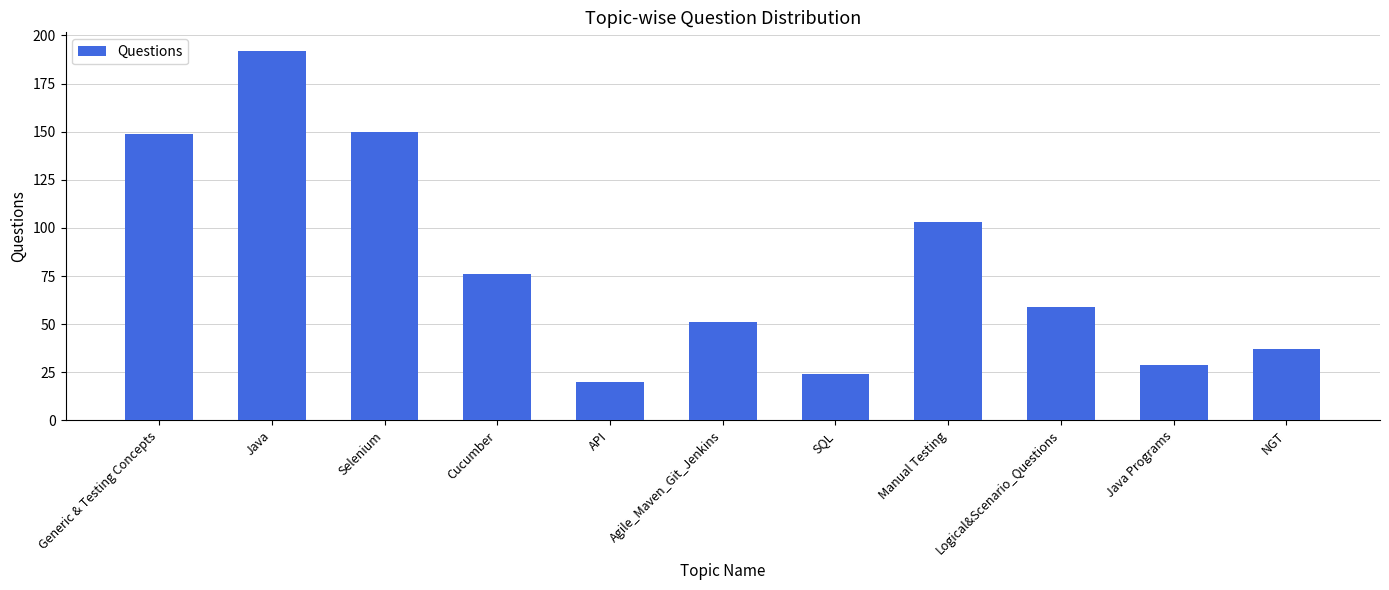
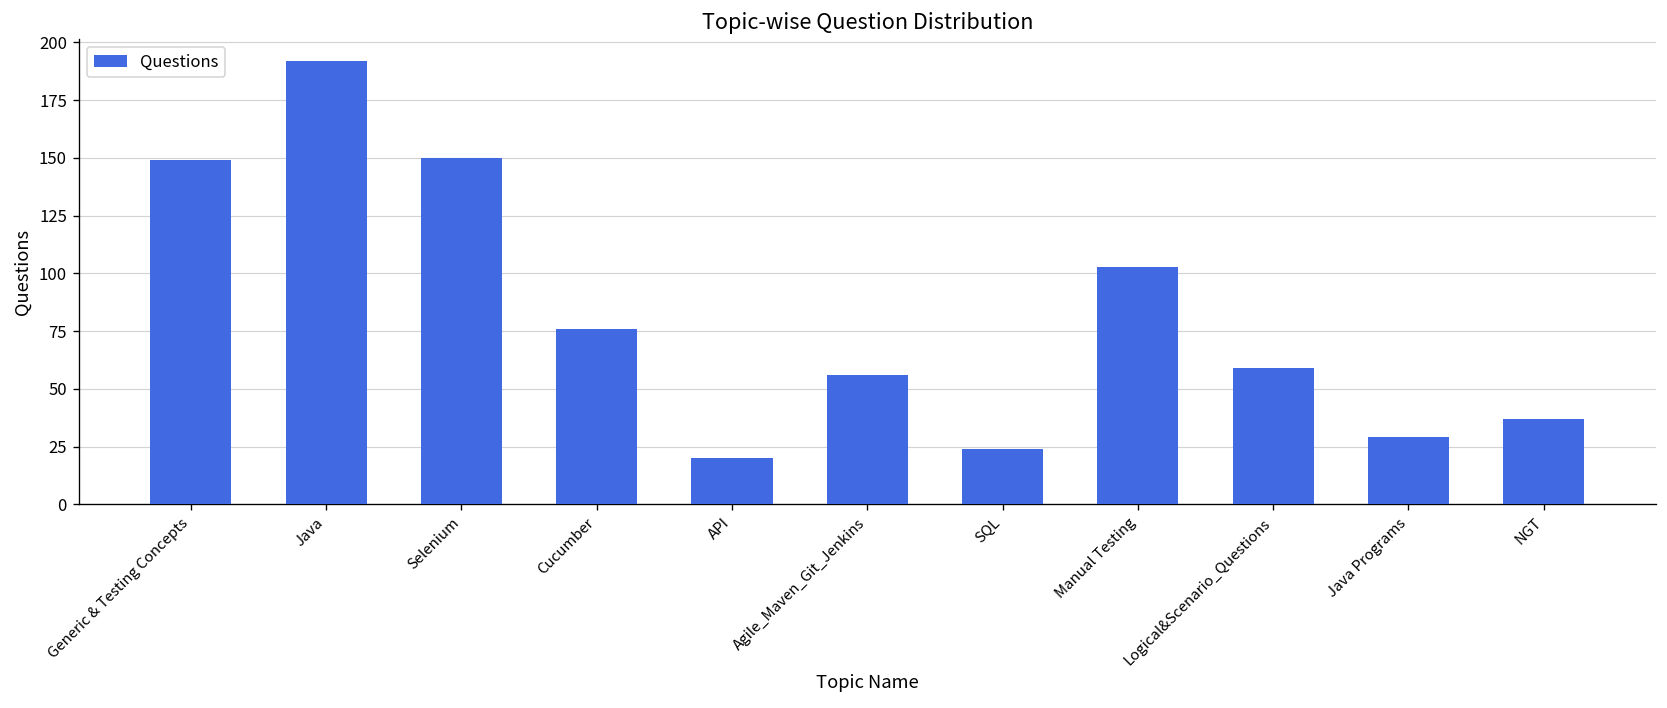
  {
    "Generic & Testing Concepts": 149,
    "Java": 192,
    "Selenium": 150,
    "Cucumber": 76,
    "API": 20,
-   "Agile_Maven_Git_Jenkins": 51,
+   "Agile_Maven_Git_Jenkins": 56,
    "SQL": 24,
    "Manual Testing": 103,
    "Logical&Scenario_Questions": 59,
    "Java Programs": 29,
    "NGT": 37
  }
